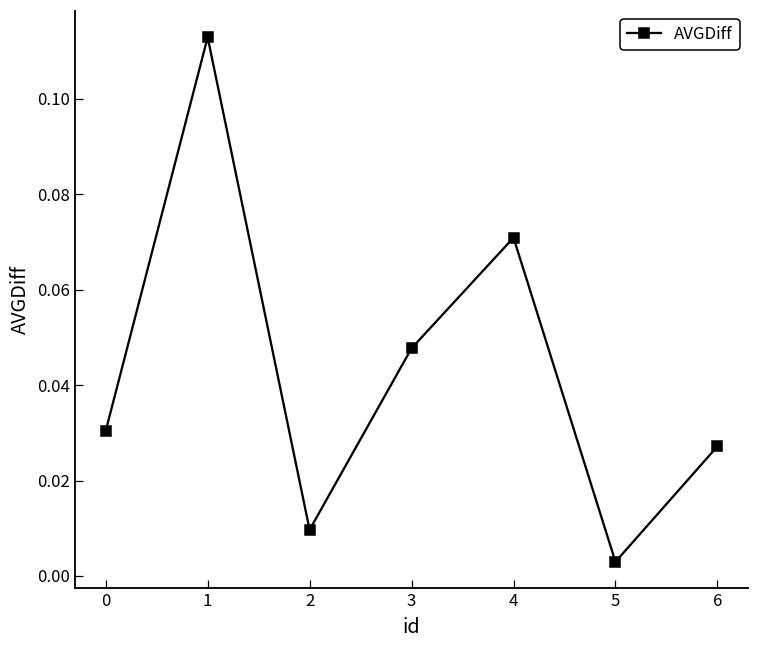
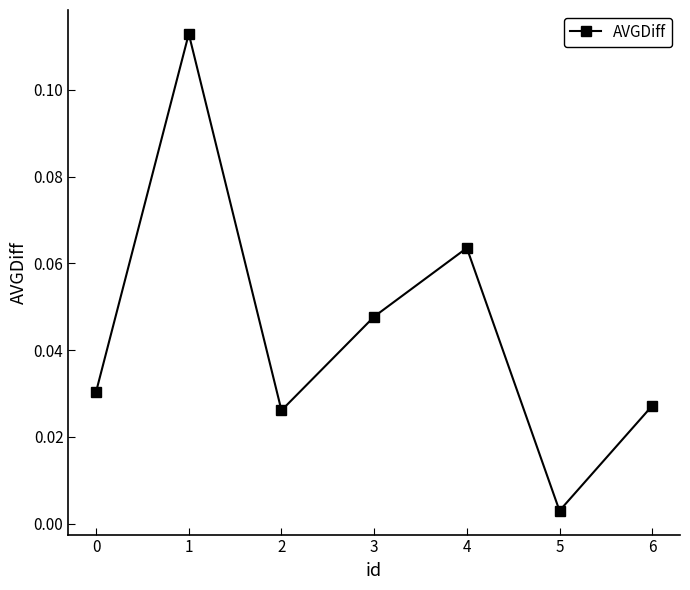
  {
    "0": 0.030,
    "1": 0.113,
-   "2": 0.010,
+   "2": 0.026,
    "3": 0.048,
-   "4": 0.071,
+   "4": 0.064,
    "5": 0.003,
    "6": 0.027
  }
